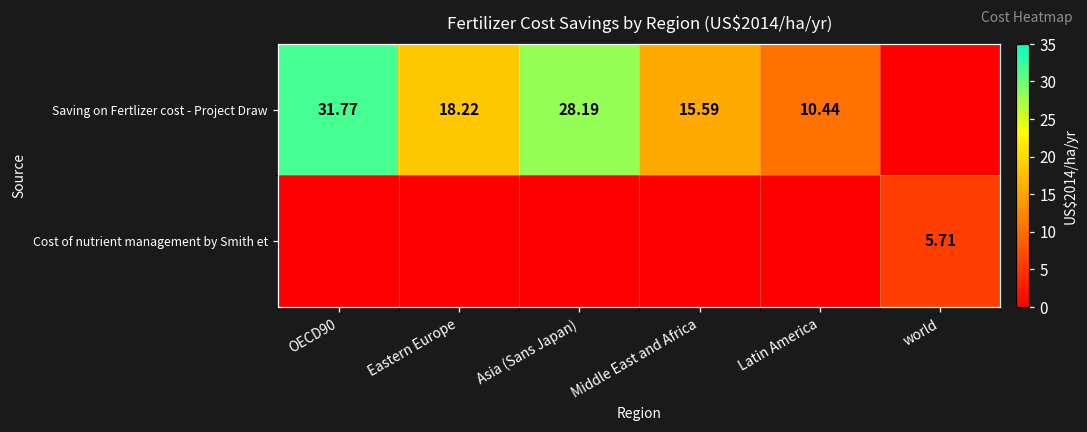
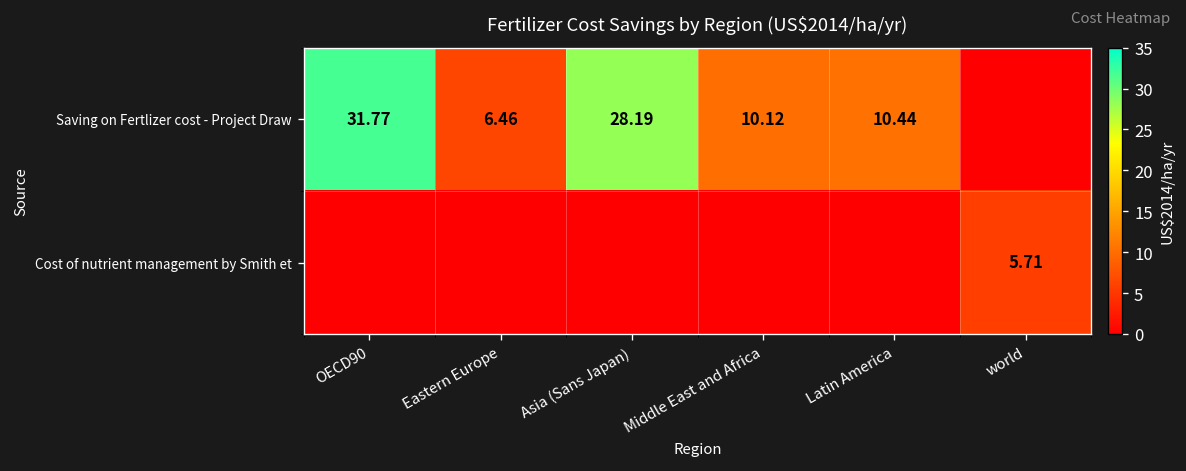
  {
    "Saving on Fertlizer cost - Project Draw": {
      "OECD90": 31.77,
-     "Eastern Europe": 18.22,
+     "Eastern Europe": 6.46,
      "Asia (Sans Japan)": 28.19,
-     "Middle East and Africa": 15.59,
+     "Middle East and Africa": 10.12,
      "Latin America": 10.44
    },
    "Cost of nutrient management by Smith et": {
      "world": 5.71
    }
  }
